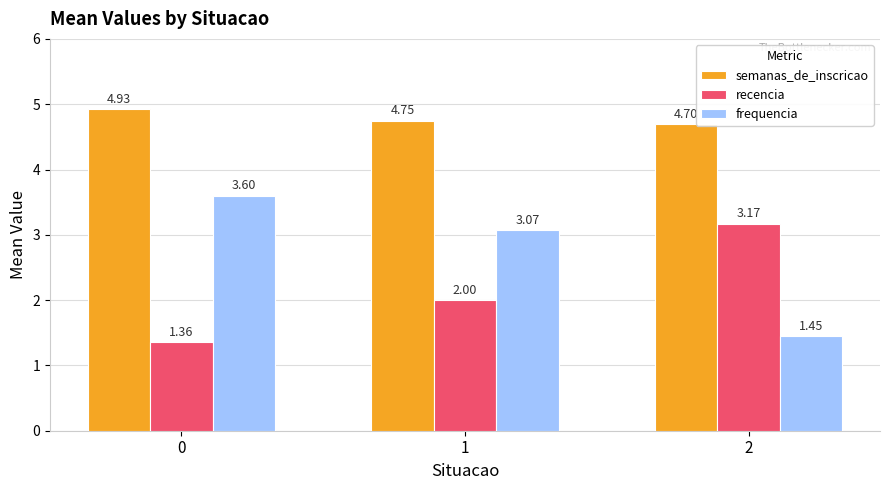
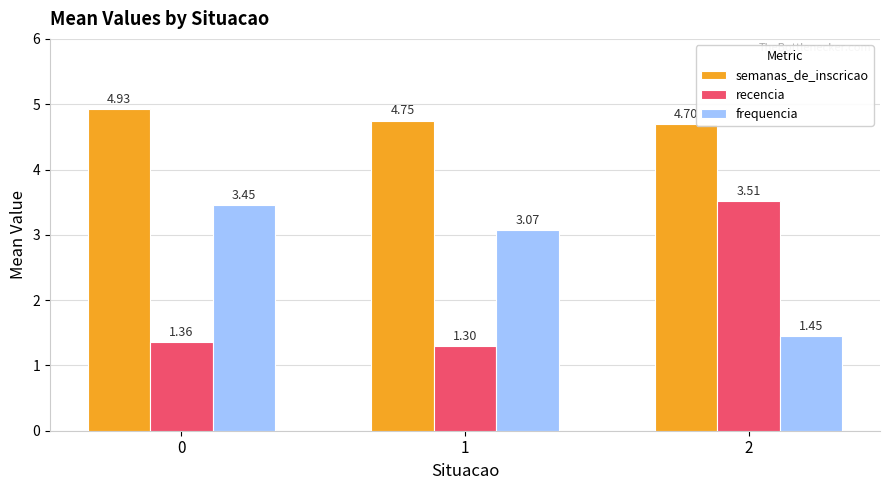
  {
    "semanas_de_inscricao": {
      "0": 4.93,
      "1": 4.75
    },
    "recencia": {
      "0": 1.36,
-     "1": 2.00,
-     "2": 3.17
+     "1": 1.30,
+     "2": 3.51
    },
    "frequencia": {
-     "0": 3.60,
+     "0": 3.45,
      "1": 3.07,
      "2": 1.45
    }
  }
